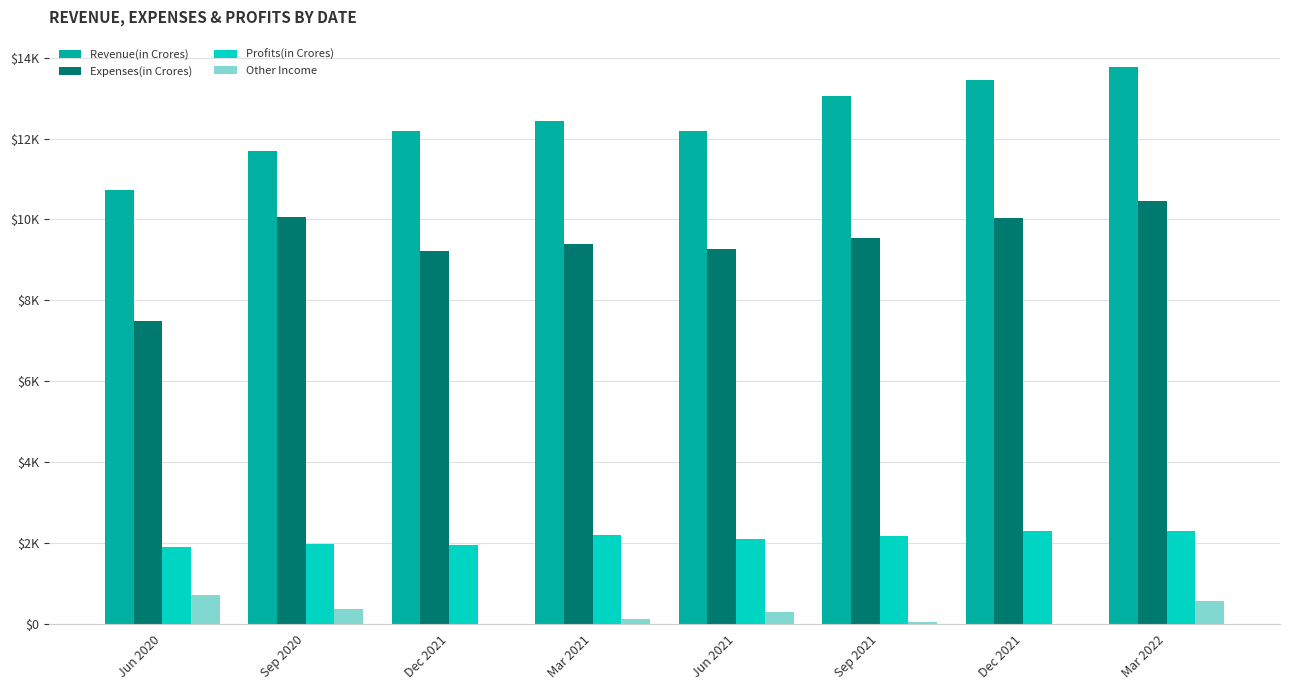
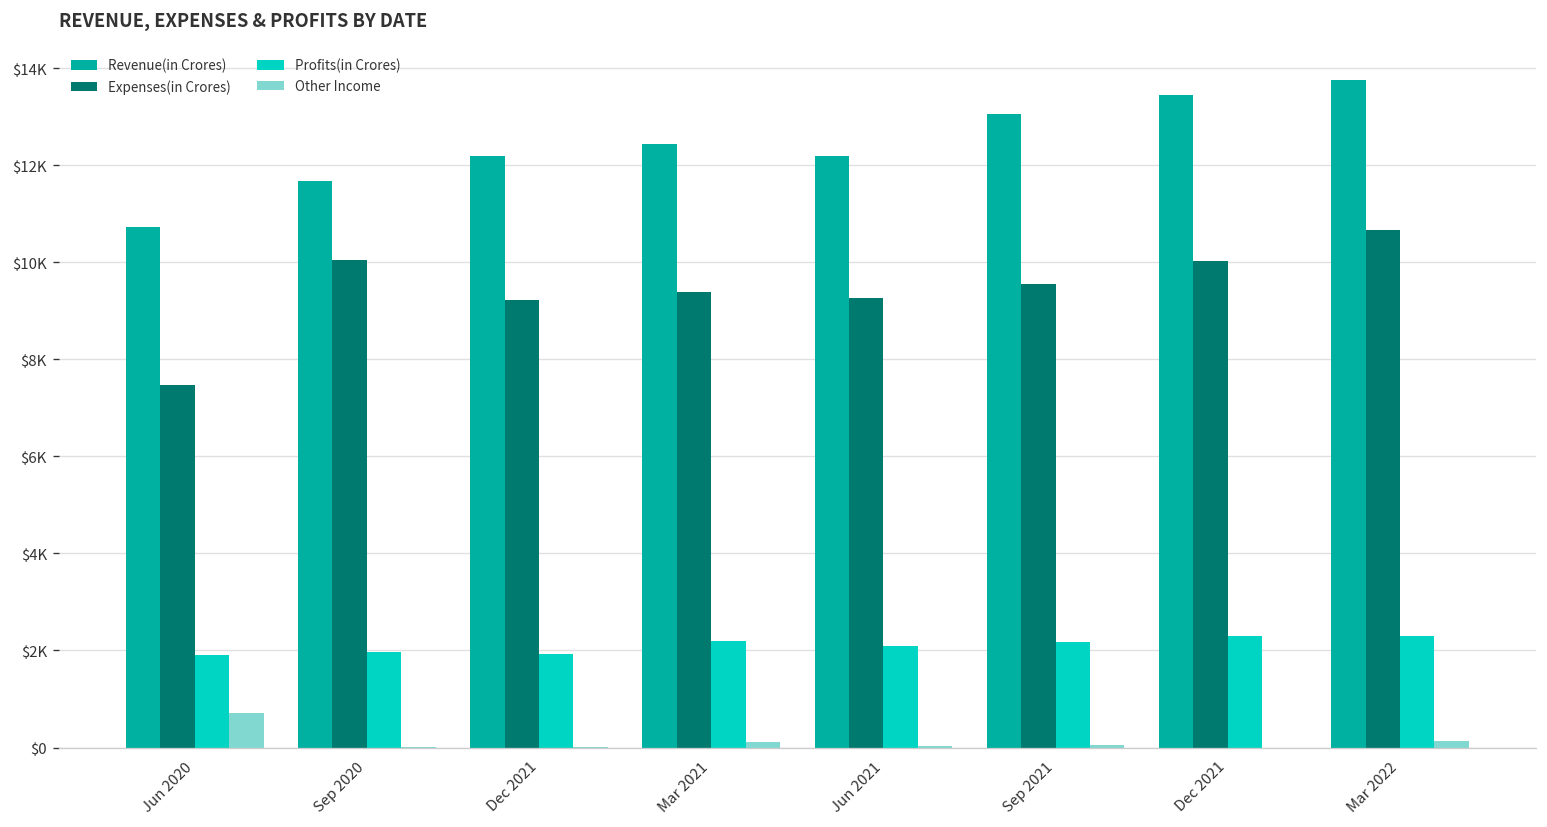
  {
    "Expenses(in Crores)": {
      "Jun 2020": "$7500",
      "Sep 2020": "$10100",
      "Mar 2021": "$9400",
      "Jun 2021": "$9300",
      "Sep 2021": "$9500",
-     "Mar 2022": "$10500"
+     "Mar 2022": "$10700"
    },
    "Other Income": {
      "Jun 2020": "$700",
-     "Sep 2020": "$400",
+     "Sep 2020": "$0",
      "Mar 2021": "$100",
-     "Jun 2021": "$300",
-     "Mar 2022": "$600"
+     "Jun 2021": "$0",
+     "Mar 2022": "$100"
    }
  }
